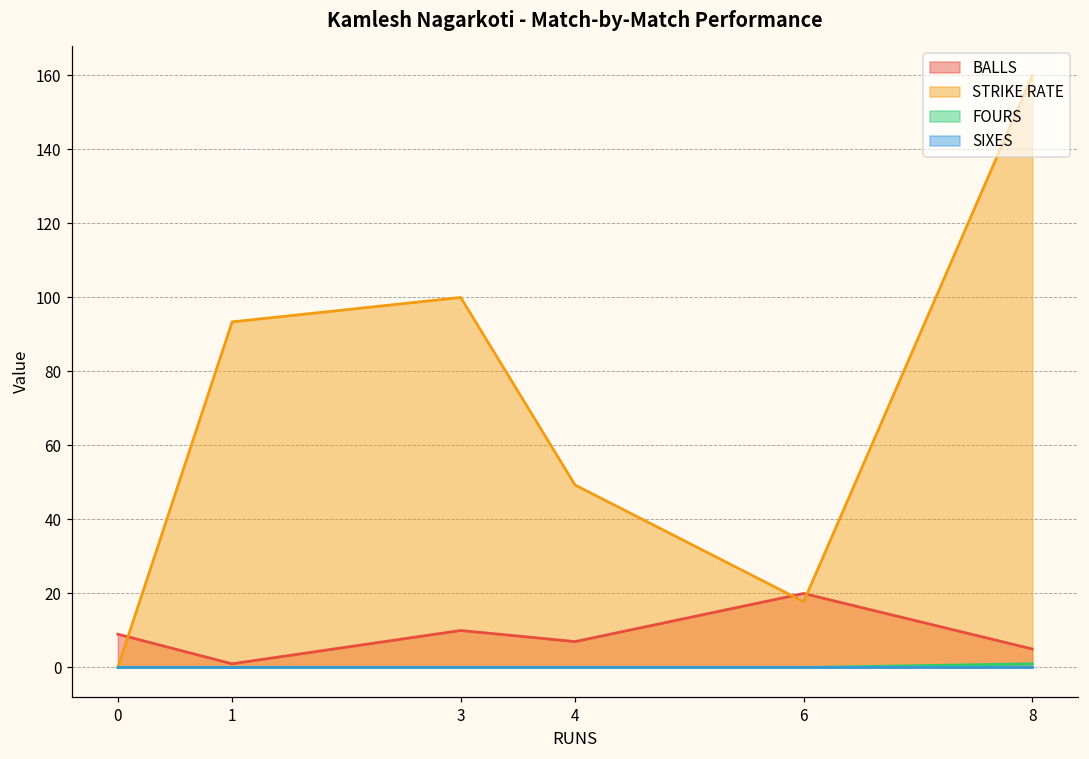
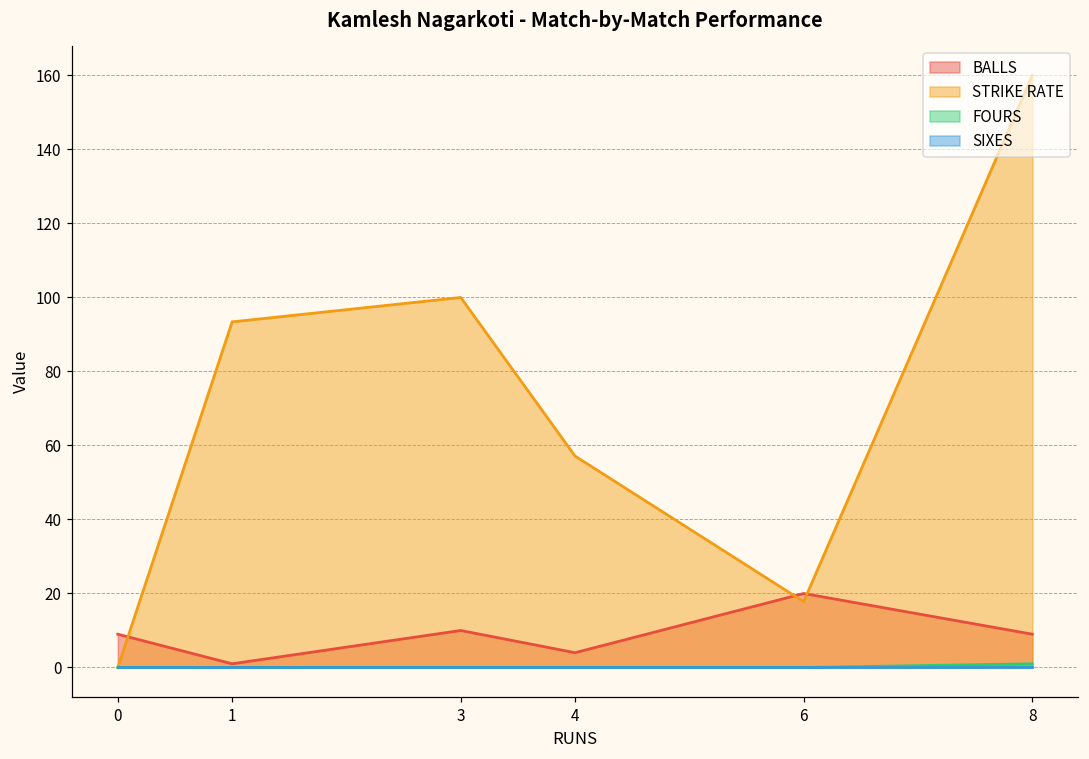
  {
    "BALLS": {
      "0": 9,
      "1": 1,
      "3": 10,
-     "4": 7,
+     "4": 4,
      "6": 20,
-     "8": 5
+     "8": 9
    },
    "STRIKE RATE": {
      "1": 93,
      "3": 100,
-     "4": 49,
+     "4": 57,
      "6": 18
    },
    "FOURS": {
      "8": 1
    },
    "SIXES": {
      "8": 0
    }
  }
